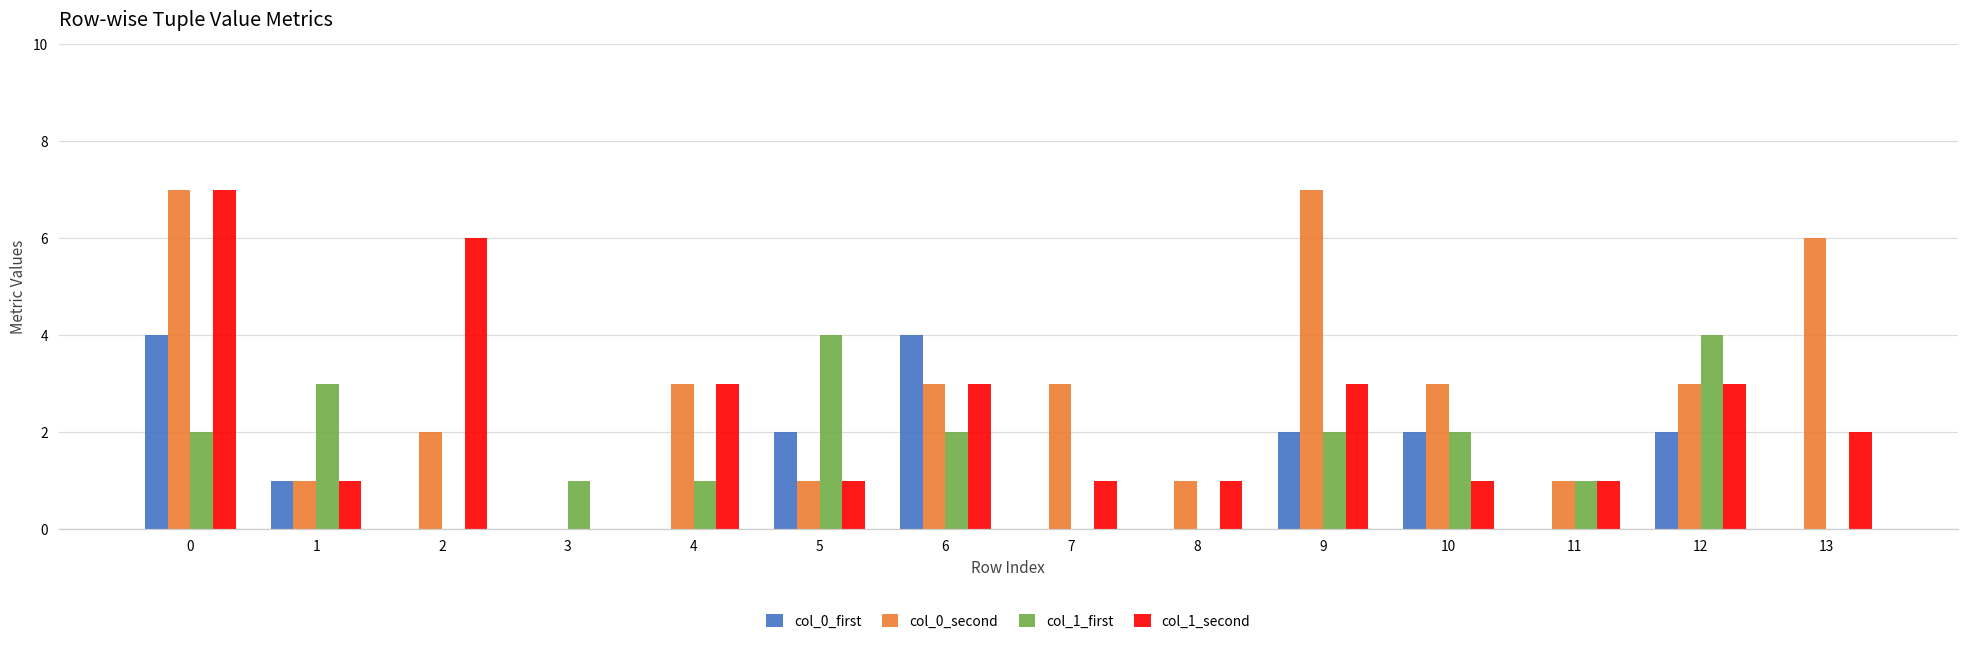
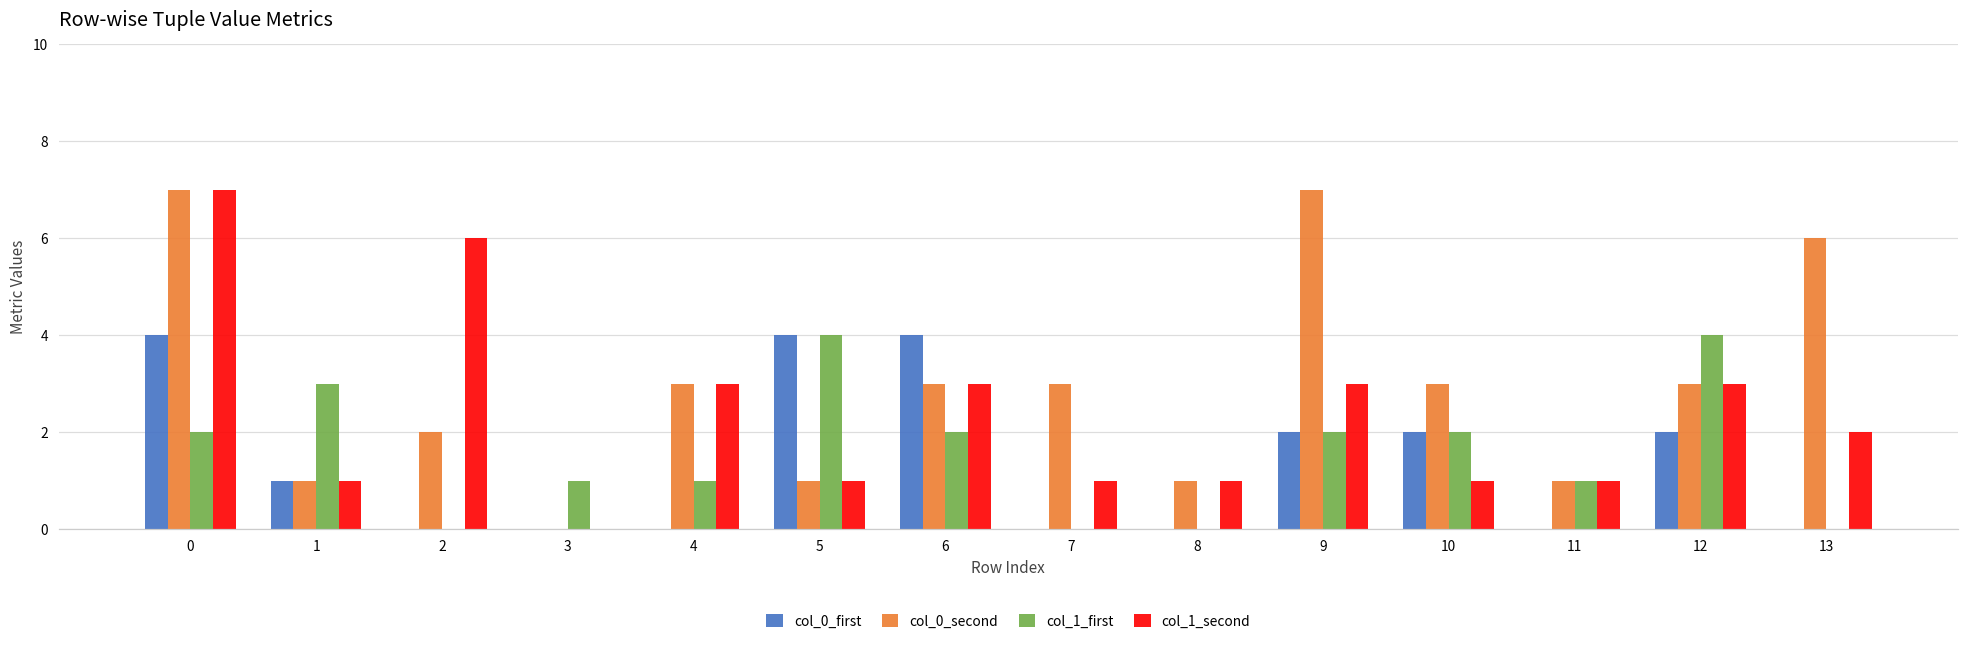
  {
    "col_0_first": {
      "0": 4,
      "1": 1,
      "2": 0,
      "3": 0,
      "4": 0,
-     "5": 2,
+     "5": 4,
      "6": 4,
      "7": 0,
      "8": 0,
      "9": 2,
      "10": 2,
      "11": 0,
      "12": 2,
      "13": 0
    },
    "col_0_second": {
      "0": 7,
      "1": 1,
      "2": 2,
      "3": 0,
      "4": 3,
      "5": 1,
      "6": 3,
      "7": 3,
      "8": 1,
      "9": 7,
      "10": 3,
      "11": 1,
      "12": 3,
      "13": 6
    },
    "col_1_first": {
      "0": 2,
      "1": 3,
      "2": 0,
      "3": 1,
      "4": 1,
      "5": 4,
      "6": 2,
      "7": 0,
      "8": 0,
      "9": 2,
      "10": 2,
      "11": 1,
      "12": 4,
      "13": 0
    },
    "col_1_second": {
      "0": 7,
      "1": 1,
      "2": 6,
      "3": 0,
      "4": 3,
      "5": 1,
      "6": 3,
      "7": 1,
      "8": 1,
      "9": 3,
      "10": 1,
      "11": 1,
      "12": 3,
      "13": 2
    }
  }
